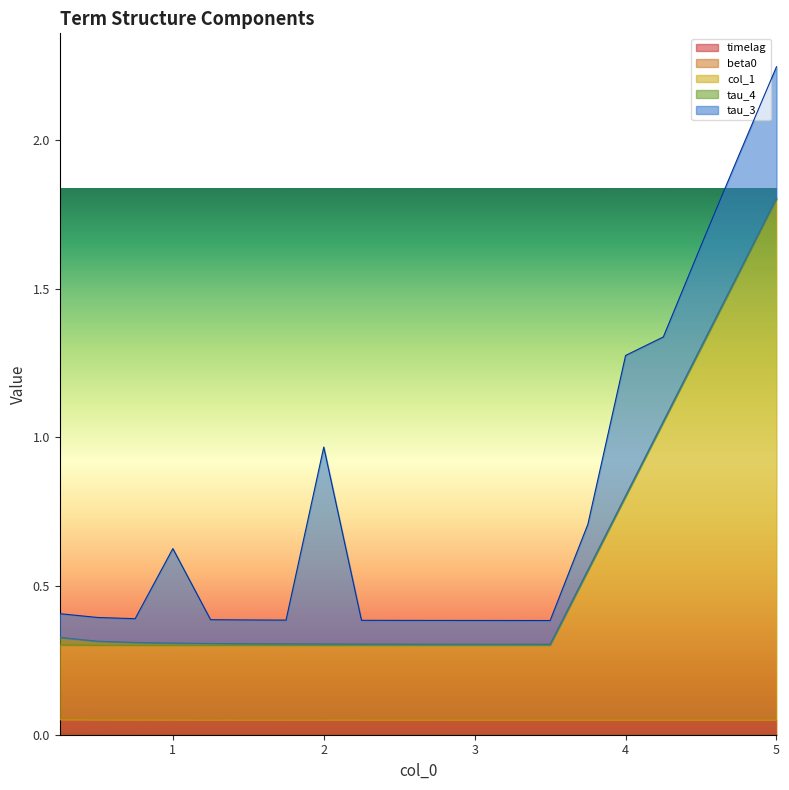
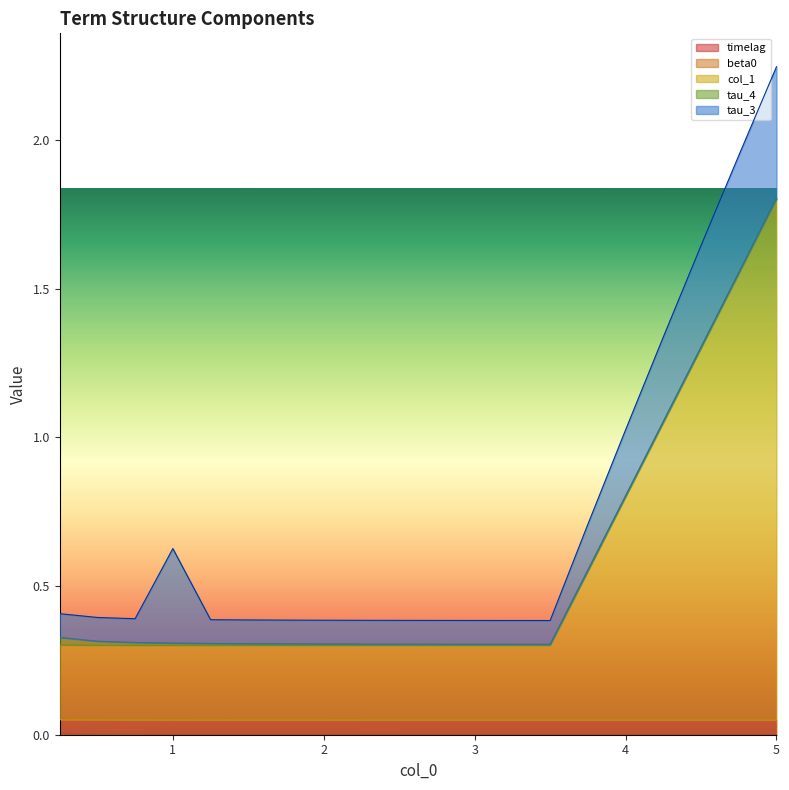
  {
    "tau_3": {
      "1": 0.32,
-     "2": 0.66,
+     "2": 0.08,
      "3": 0.08,
-     "4": 0.47,
+     "4": 0.22,
      "5": 0.44
    }
  }
